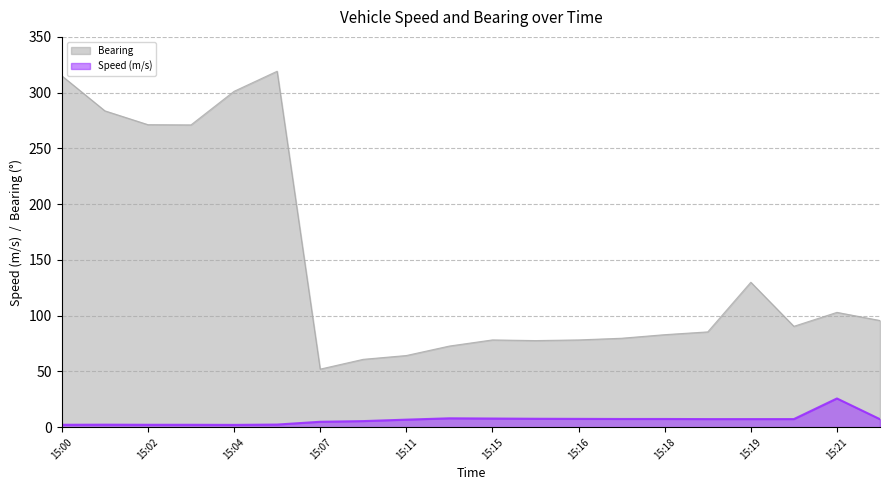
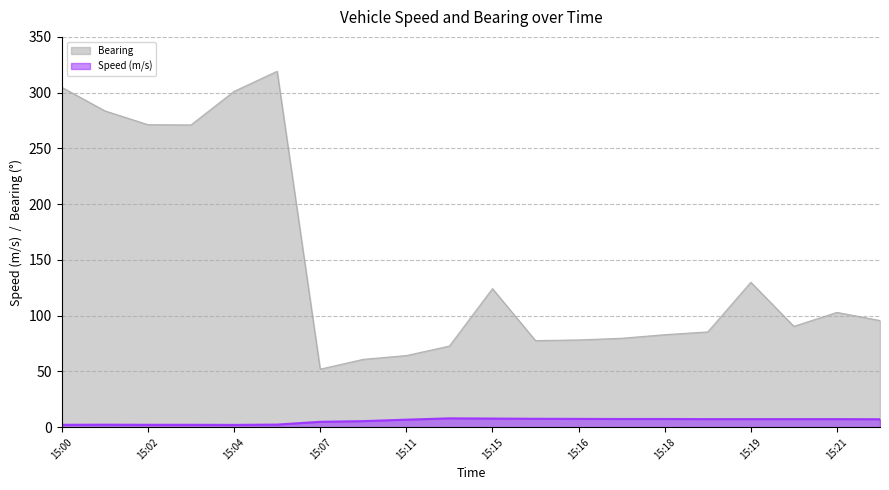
  {
    "Bearing": {
-     "15:00": 315,
+     "15:00": 305,
      "15:04": 301,
      "15:07": 52,
      "15:11": 64,
-     "15:15": 78,
+     "15:15": 124,
      "15:19": 130,
      "15:21": 103
    },
    "Speed (m/s)": {
      "15:00": 2,
      "15:04": 2,
      "15:07": 5,
      "15:11": 7,
      "15:15": 8,
      "15:19": 7,
-     "15:21": 26
+     "15:21": 7
    }
  }
